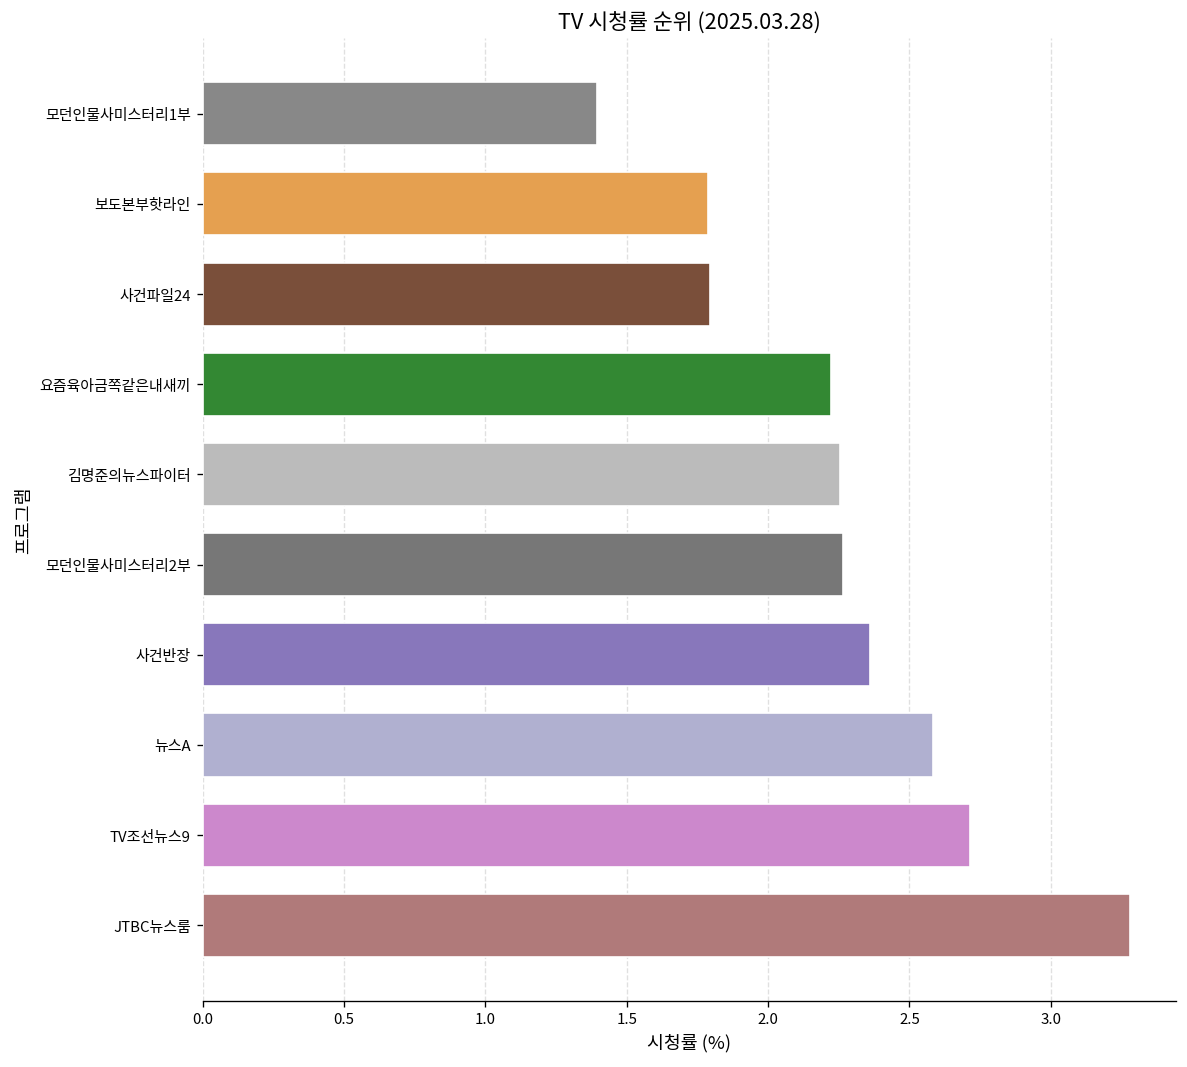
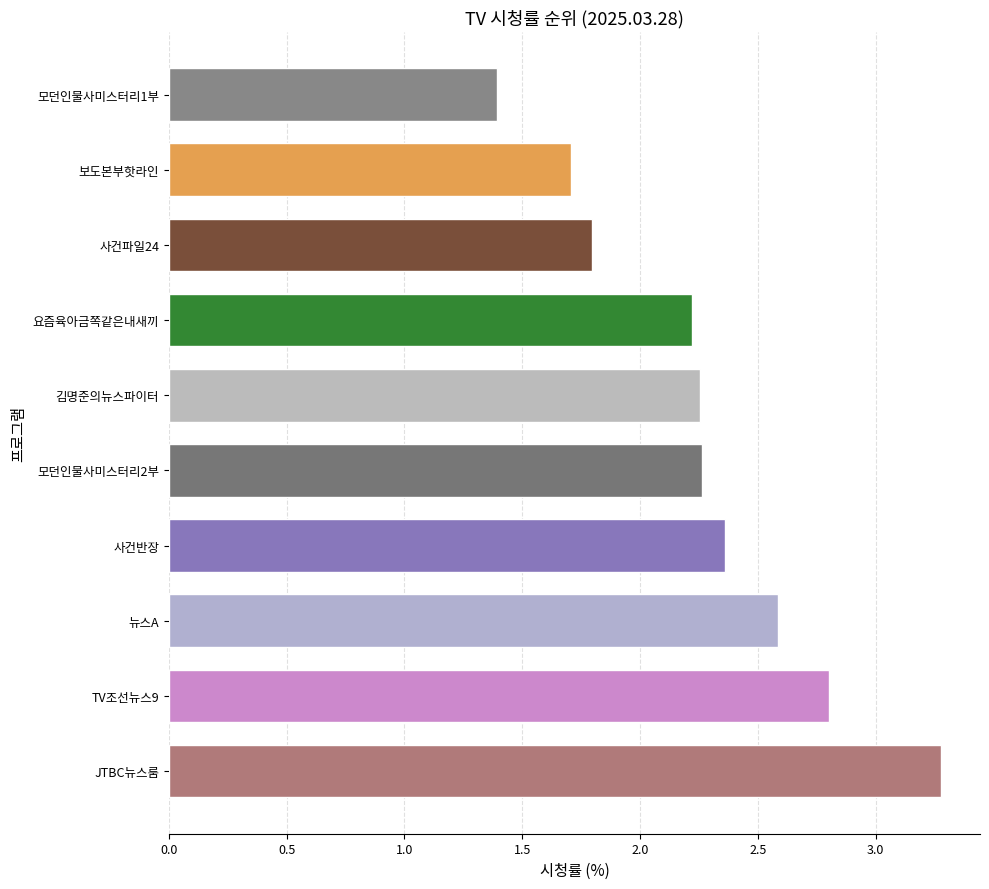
  {
    "모던인물사미스터리1부": 1.40,
-   "보도본부핫라인": 1.79,
+   "보도본부핫라인": 1.71,
    "사건파일24": 1.80,
    "요즘육아금쪽같은내새끼": 2.22,
    "김명준의뉴스파이터": 2.25,
    "모던인물사미스터리2부": 2.26,
    "사건반장": 2.36,
    "뉴스A": 2.59,
-   "TV조선뉴스9": 2.72,
+   "TV조선뉴스9": 2.80,
    "JTBC뉴스룸": 3.28
  }
